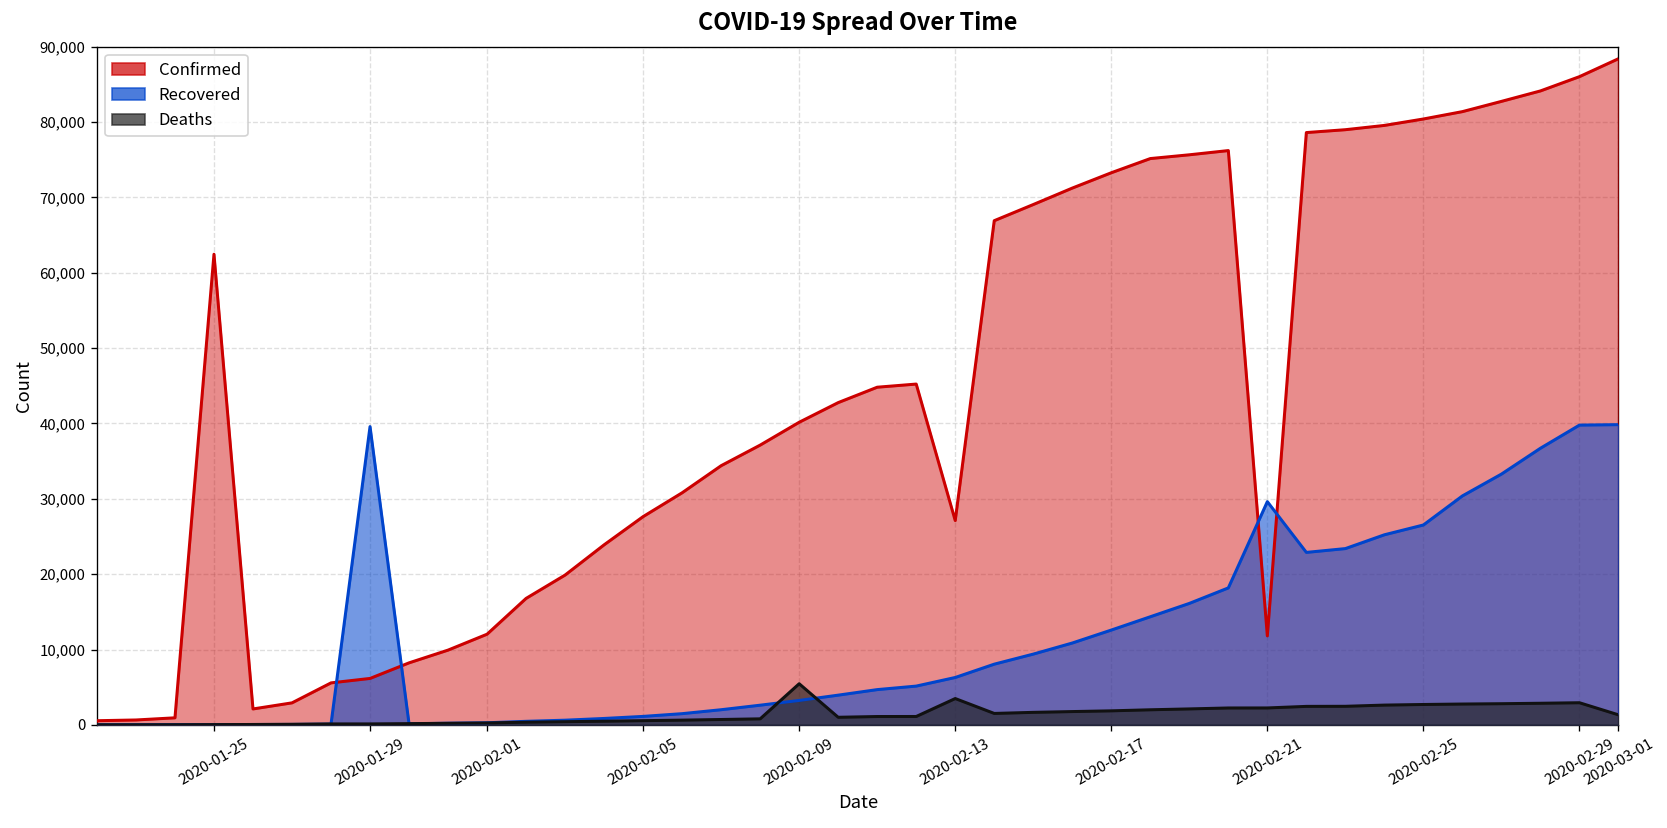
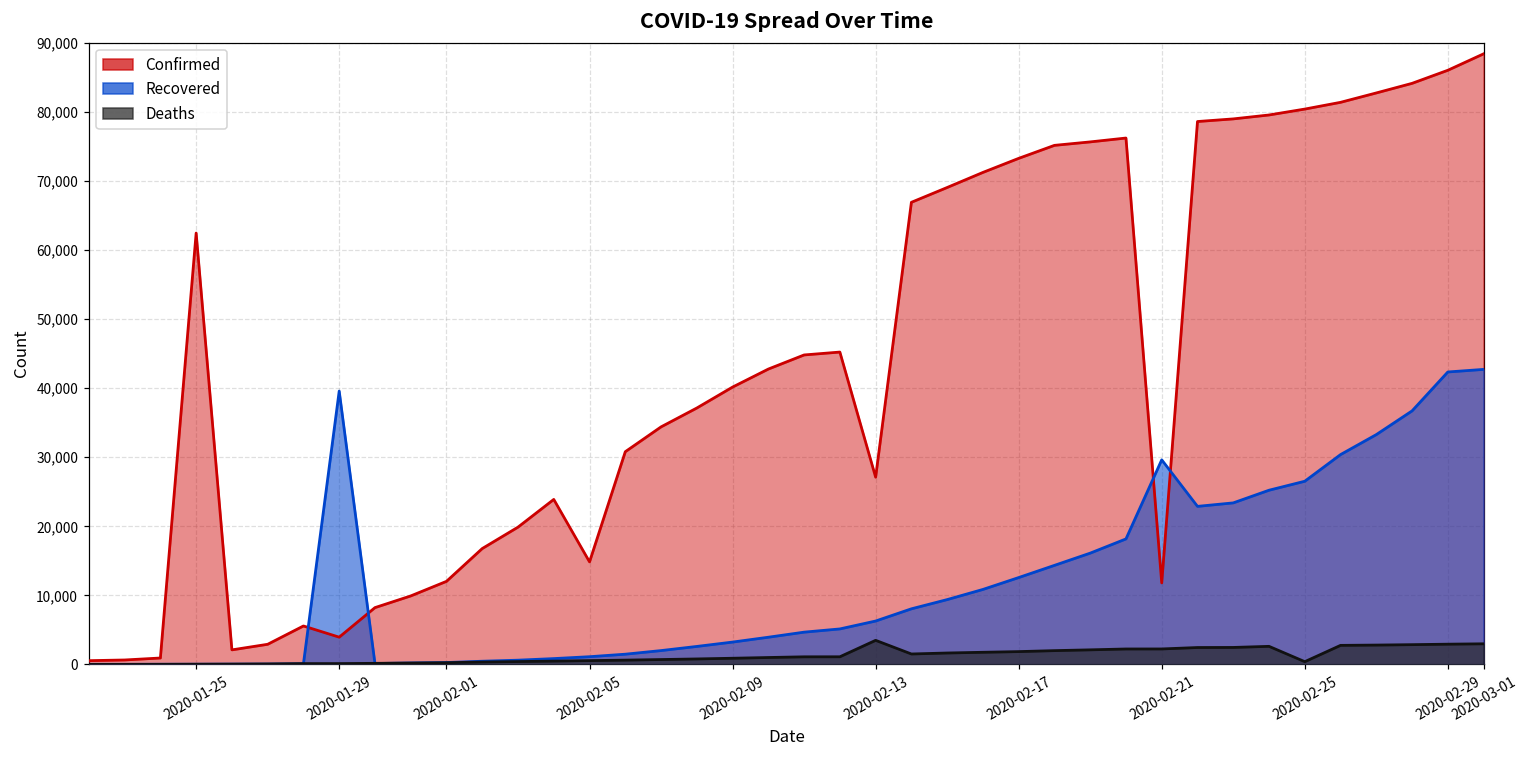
  {
    "Confirmed": {
      "2020-01-25": "62,000",
-     "2020-01-29": "6,000",
+     "2020-01-29": "4,000",
      "2020-02-01": "12,000",
-     "2020-02-05": "28,000",
+     "2020-02-05": "15,000",
      "2020-02-09": "40,000",
      "2020-02-13": "27,000",
      "2020-02-17": "73,000",
      "2020-02-21": "12,000",
      "2020-02-25": "80,000",
      "2020-02-29": "86,000",
      "2020-03-01": "88,000"
    },
    "Recovered": {
      "2020-01-29": "40,000",
      "2020-02-05": "1,000",
      "2020-02-09": "3,000",
      "2020-02-13": "6,000",
      "2020-02-17": "13,000",
      "2020-02-21": "30,000",
      "2020-02-25": "27,000",
-     "2020-02-29": "40,000",
-     "2020-03-01": "40,000"
+     "2020-02-29": "42,000",
+     "2020-03-01": "43,000"
    },
    "Deaths": {
      "2020-01-29": "0",
      "2020-02-05": "1,000",
-     "2020-02-09": "5,000",
+     "2020-02-09": "1,000",
      "2020-02-13": "4,000",
      "2020-02-17": "2,000",
      "2020-02-21": "2,000",
-     "2020-02-25": "3,000",
+     "2020-02-25": "0",
      "2020-02-29": "3,000",
-     "2020-03-01": "1,000"
+     "2020-03-01": "3,000"
    }
  }
